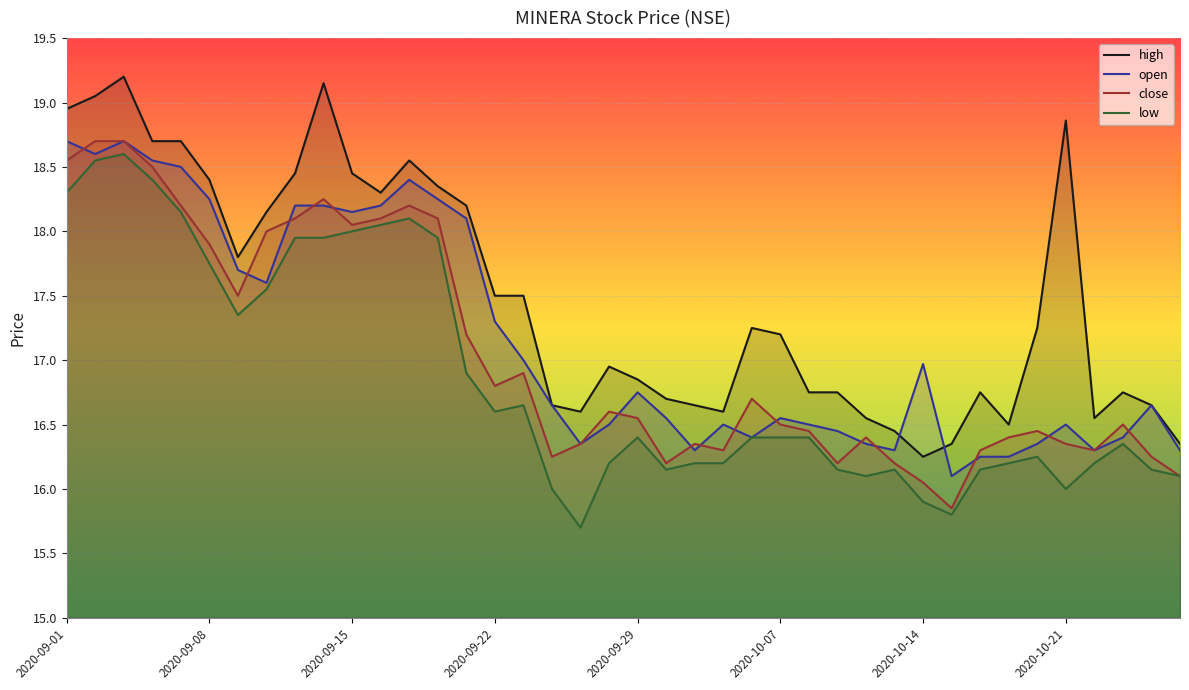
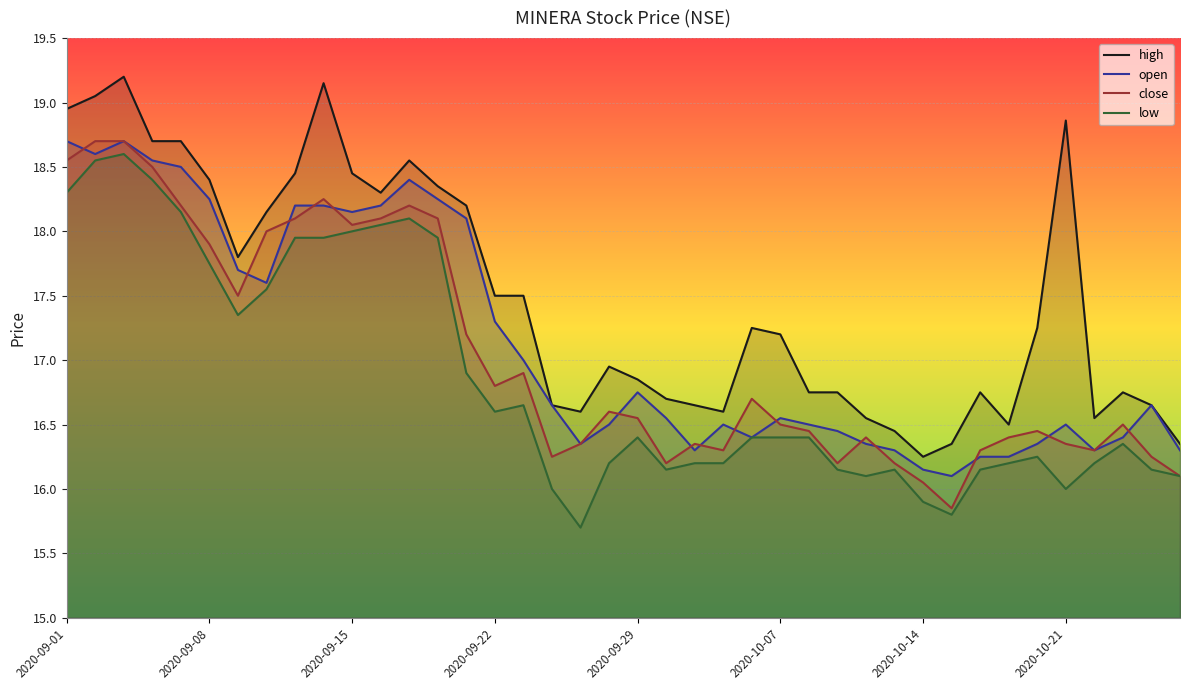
  {
    "high": {
      "2020-09-01": 18.95,
      "2020-09-08": 18.40,
      "2020-09-15": 18.45,
      "2020-09-22": 17.50,
      "2020-09-29": 16.85,
      "2020-10-07": 17.20,
      "2020-10-14": 16.25,
      "2020-10-21": 18.86
    },
    "open": {
      "2020-09-01": 18.70,
      "2020-09-08": 18.25,
      "2020-09-15": 18.15,
      "2020-09-22": 17.30,
      "2020-09-29": 16.75,
      "2020-10-07": 16.55,
-     "2020-10-14": 16.97,
+     "2020-10-14": 16.15,
      "2020-10-21": 16.50
    },
    "close": {
      "2020-09-01": 18.55,
      "2020-09-08": 17.90,
      "2020-09-15": 18.05,
      "2020-09-22": 16.80,
      "2020-09-29": 16.55,
      "2020-10-07": 16.50,
      "2020-10-14": 16.05,
      "2020-10-21": 16.35
    },
    "low": {
      "2020-09-01": 18.30,
      "2020-09-08": 17.75,
      "2020-09-15": 18.00,
      "2020-09-22": 16.60,
      "2020-09-29": 16.40,
      "2020-10-07": 16.40,
      "2020-10-14": 15.90,
      "2020-10-21": 16.00
    }
  }
